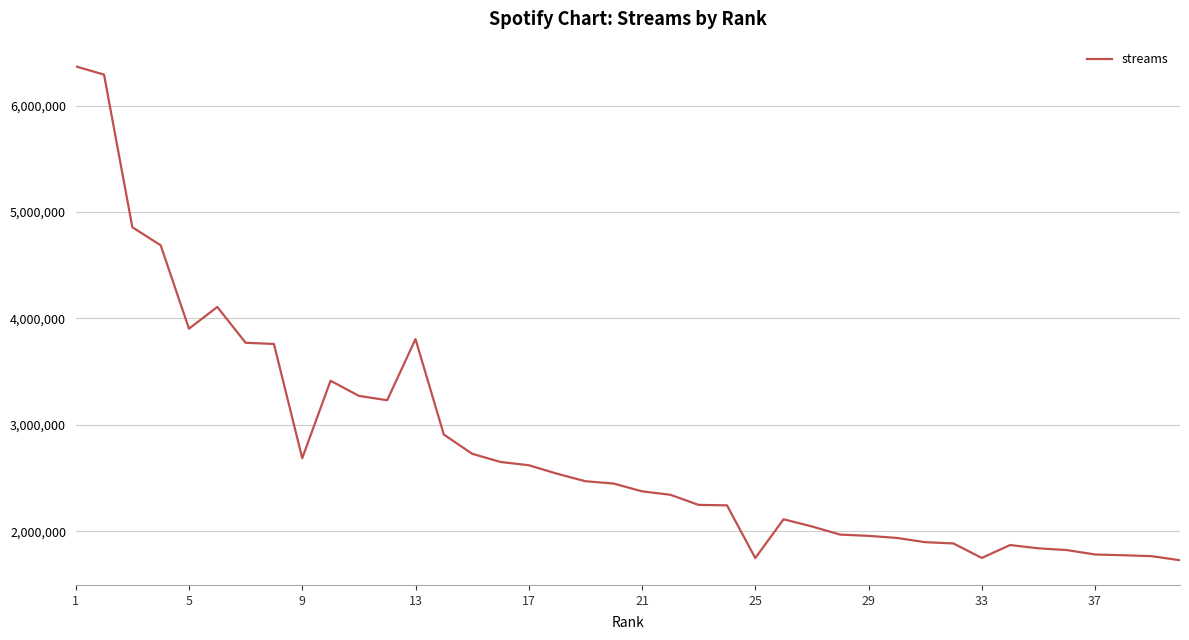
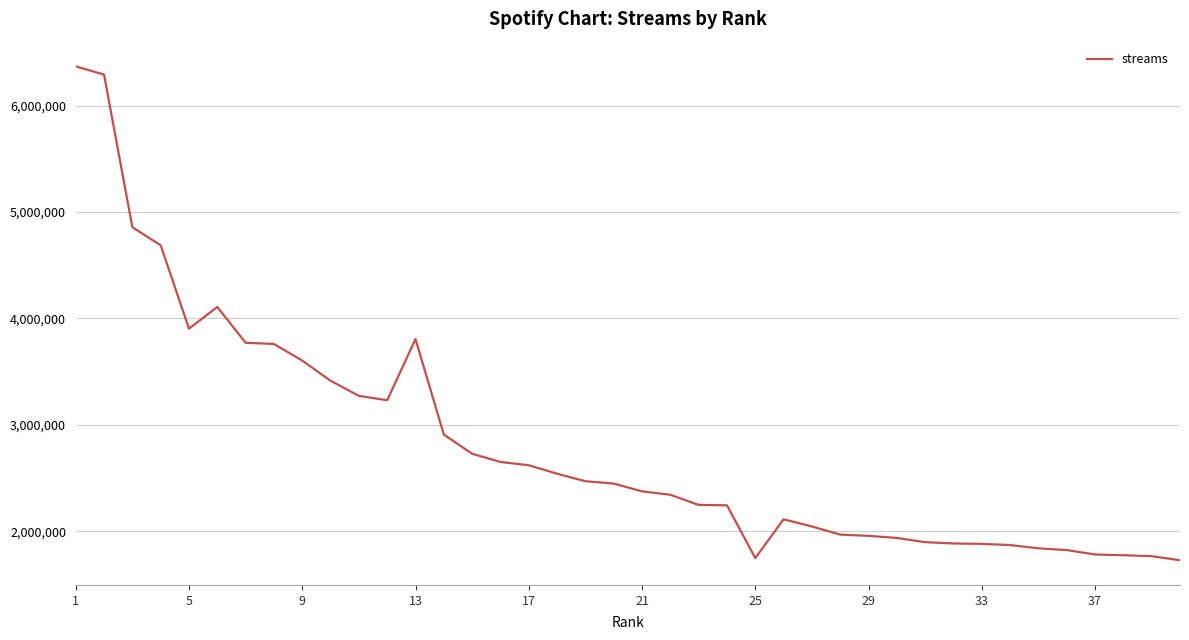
  {
    "1": "6,370,000",
    "5": "3,900,000",
-   "9": "2,690,000",
+   "9": "3,600,000",
    "13": "3,810,000",
    "17": "2,620,000",
    "21": "2,380,000",
    "25": "1,750,000",
    "29": "1,960,000",
-   "33": "1,750,000",
+   "33": "1,880,000",
    "37": "1,780,000"
  }
